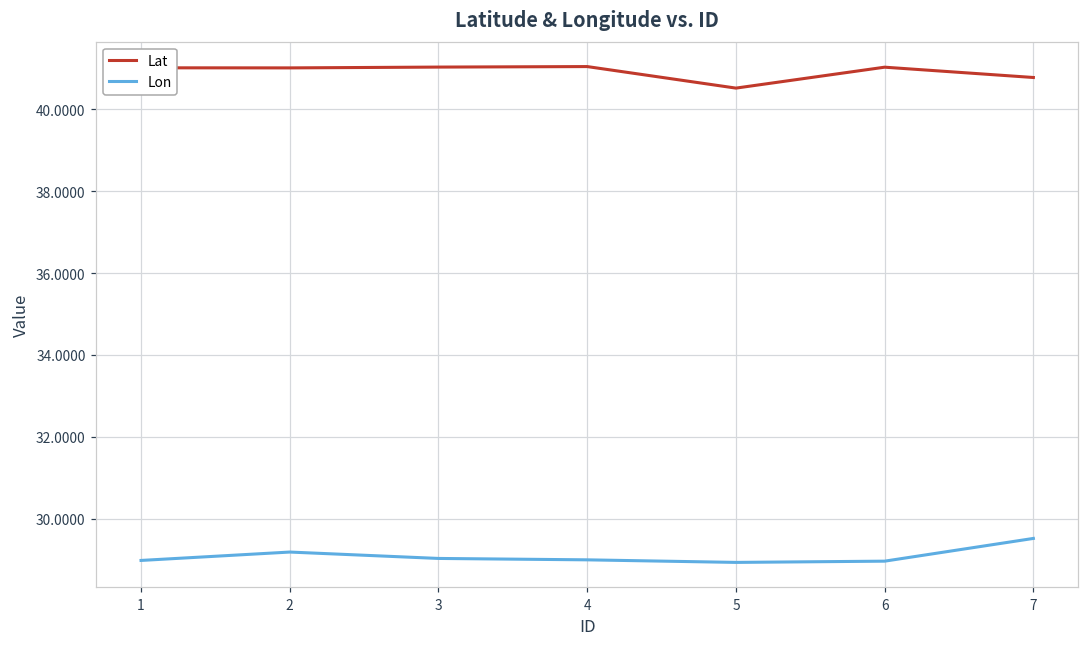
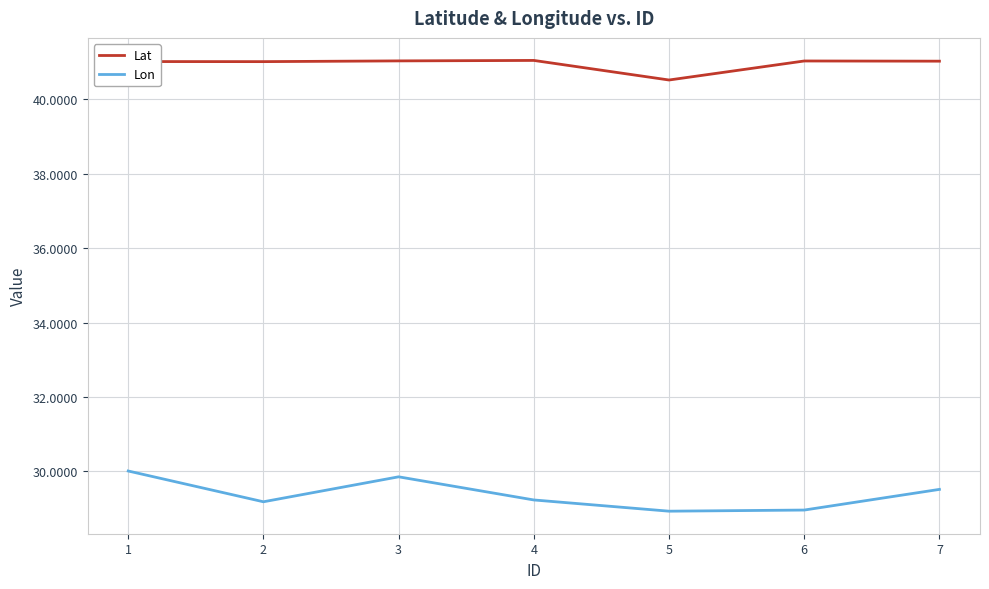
  {
    "Lat": {
      "2": 41.0,
      "3": 41.0,
      "4": 41.0,
      "5": 40.5,
      "6": 41.0,
-     "7": 40.8
+     "7": 41.0
    },
    "Lon": {
-     "1": 29.0,
+     "1": 30.0,
      "2": 29.2,
-     "3": 29.0,
-     "4": 29.0,
+     "3": 29.9,
+     "4": 29.2,
      "5": 28.9,
      "6": 29.0,
      "7": 29.5
    }
  }
